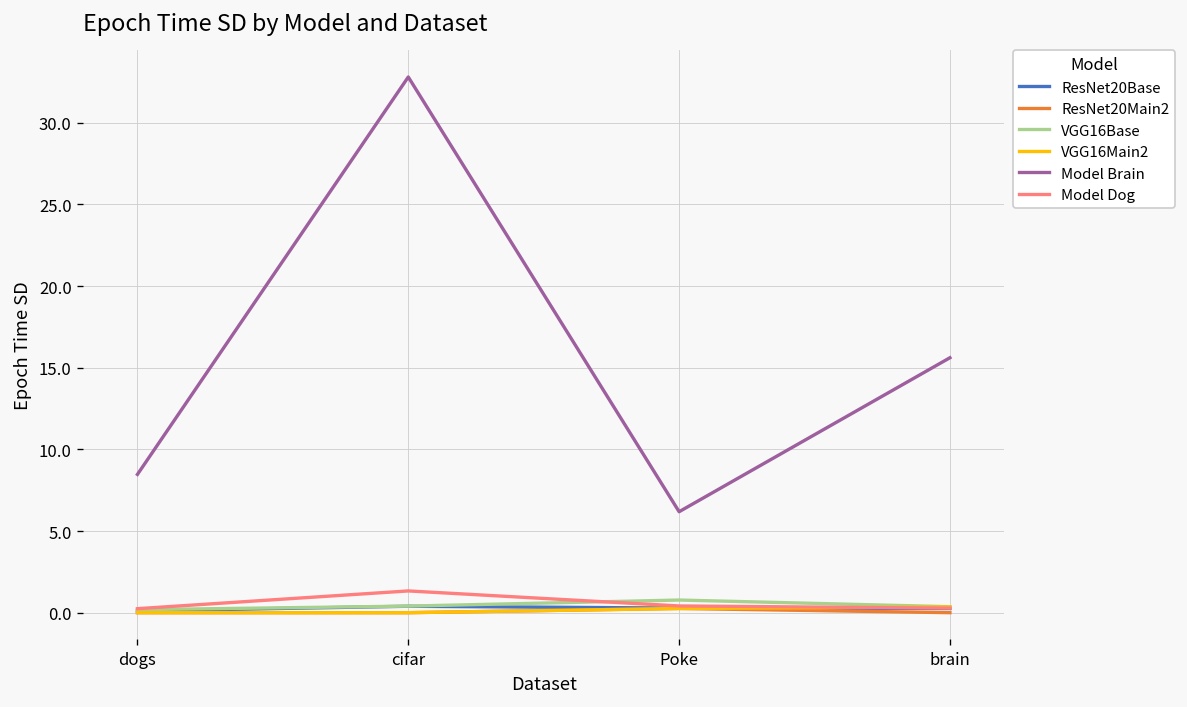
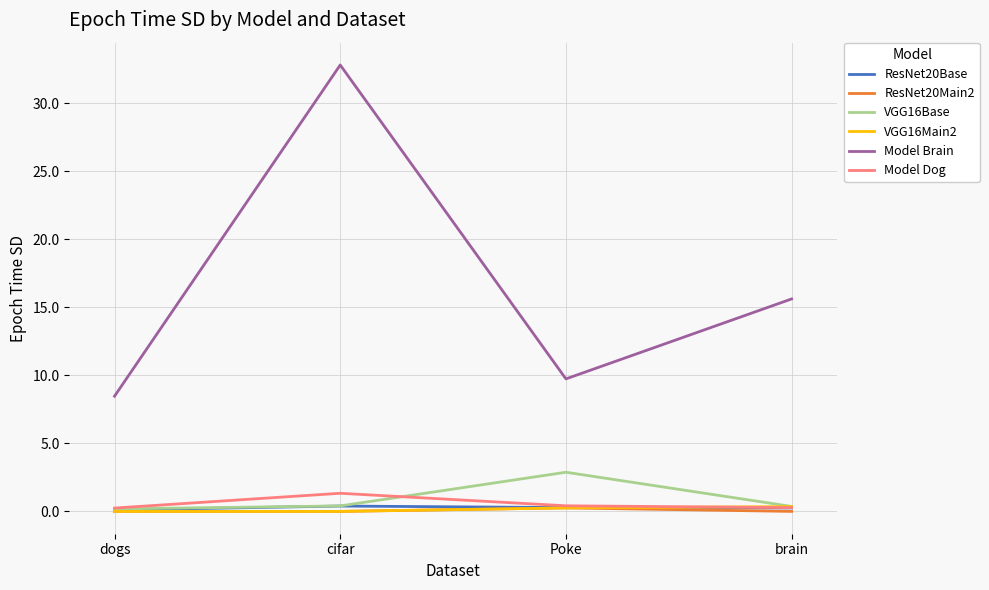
  {
    "ResNet20Main2": {
      "brain": 0.0
    },
    "VGG16Base": {
-     "Poke": 0.8
+     "Poke": 2.9
    },
    "Model Brain": {
      "dogs": 8.5,
      "cifar": 32.8,
-     "Poke": 6.2,
+     "Poke": 9.7,
      "brain": 15.6
    },
    "Model Dog": {
      "cifar": 1.3
    }
  }
